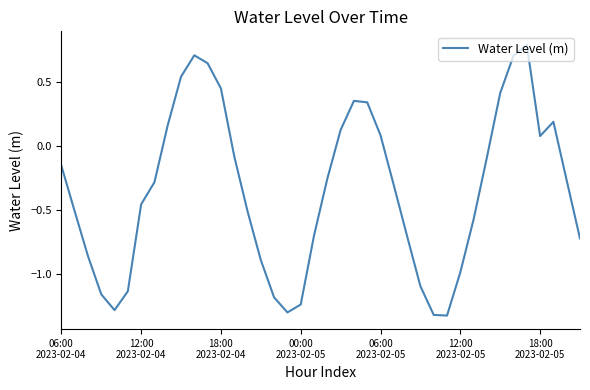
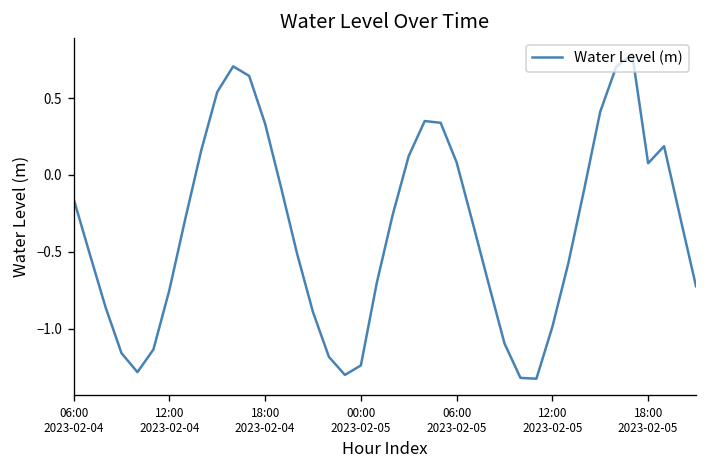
  {
    "06:00 2023-02-04": -0.16,
-   "12:00 2023-02-04": -0.46,
-   "18:00 2023-02-04": 0.45,
+   "12:00 2023-02-04": -0.75,
+   "18:00 2023-02-04": 0.33,
    "00:00 2023-02-05": -1.24,
    "06:00 2023-02-05": 0.08,
    "12:00 2023-02-05": -0.99,
    "18:00 2023-02-05": 0.08
  }
